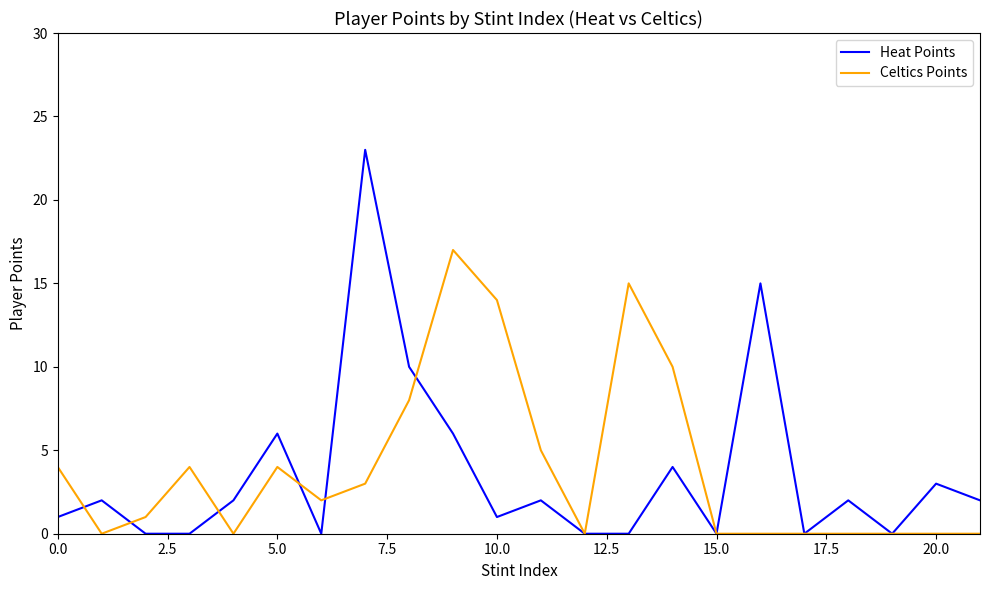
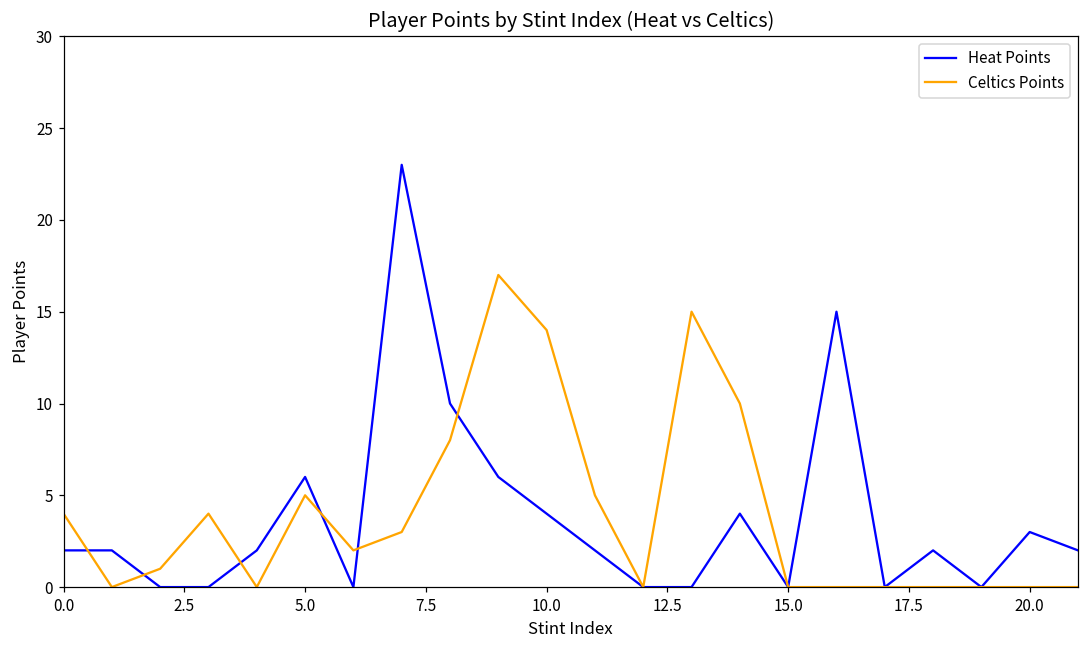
  {
    "Heat Points": {
-     "0.0": 1,
+     "0.0": 2,
      "5.0": 6,
-     "10.0": 1,
+     "10.0": 4,
      "20.0": 3
    },
    "Celtics Points": {
      "0.0": 4,
-     "5.0": 4,
+     "5.0": 5,
      "10.0": 14,
      "20.0": 0
    }
  }
